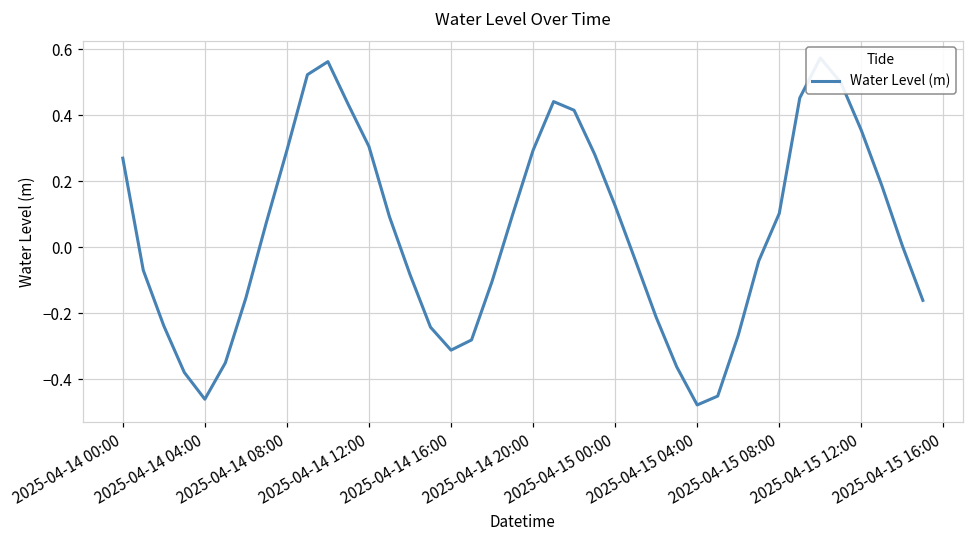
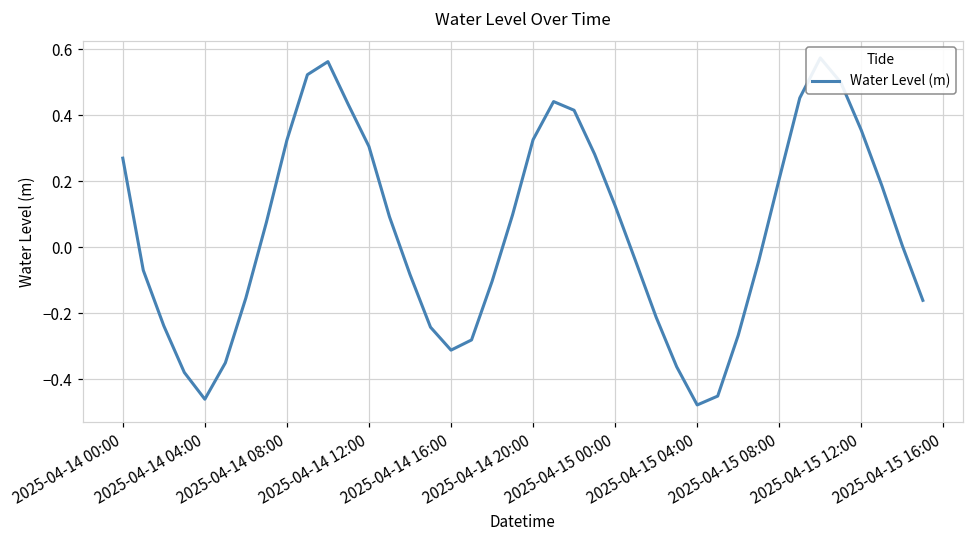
  {
    "2025-04-14 00:00": 0.27,
    "2025-04-14 04:00": -0.46,
-   "2025-04-14 08:00": 0.29,
+   "2025-04-14 08:00": 0.32,
    "2025-04-14 12:00": 0.31,
    "2025-04-14 16:00": -0.31,
-   "2025-04-14 20:00": 0.29,
+   "2025-04-14 20:00": 0.33,
    "2025-04-15 00:00": 0.13,
    "2025-04-15 04:00": -0.48,
-   "2025-04-15 08:00": 0.10,
+   "2025-04-15 08:00": 0.21,
    "2025-04-15 12:00": 0.35
  }
